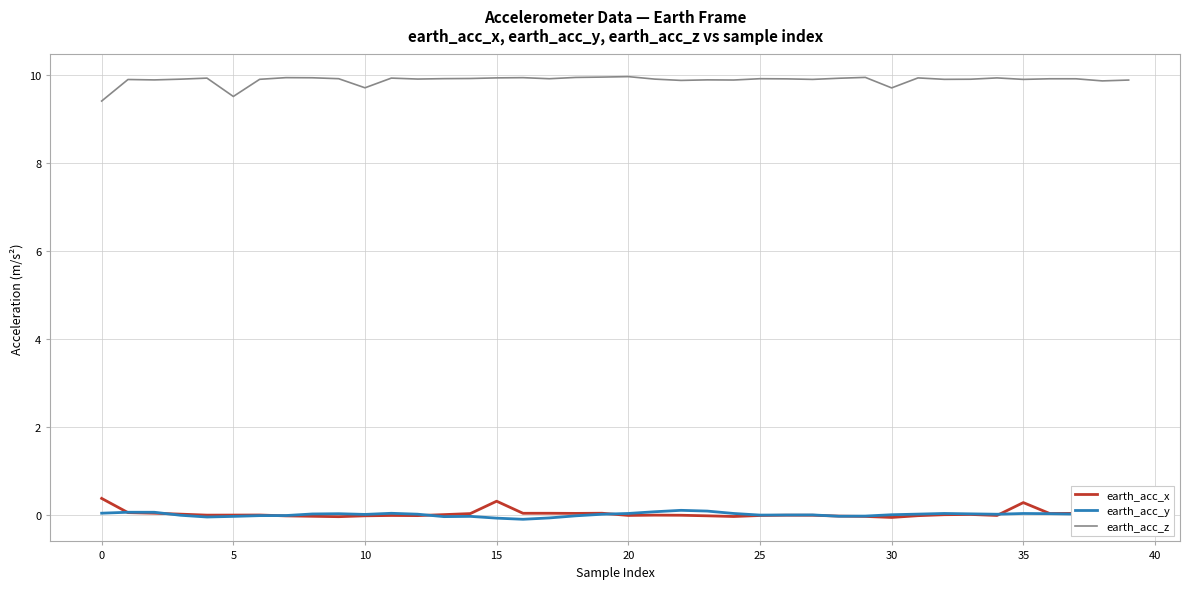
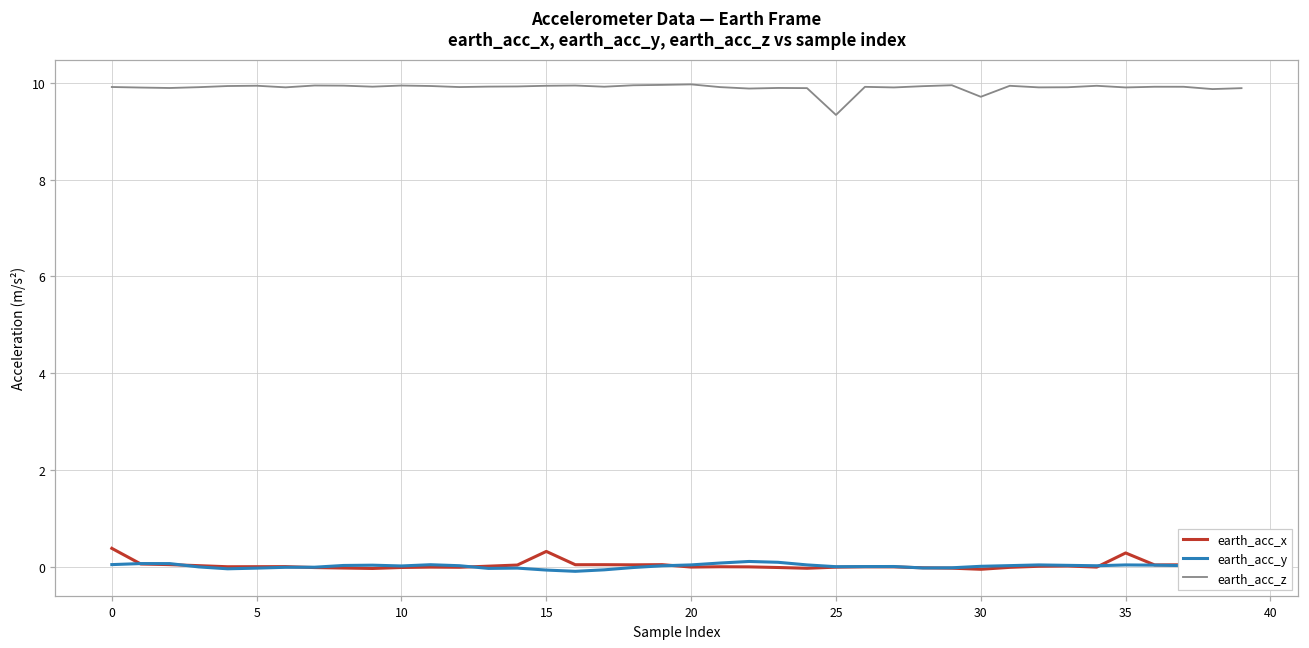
  {
    "earth_acc_x": {
      "0": 0.4,
      "15": 0.3,
      "30": -0.1,
      "35": 0.3
    },
    "earth_acc_y": {
      "0": 0.0,
      "15": -0.1,
      "30": 0.0,
      "35": 0.0
    },
    "earth_acc_z": {
-     "0": 9.4,
-     "5": 9.5,
-     "10": 9.7,
+     "0": 9.9,
+     "5": 9.9,
+     "10": 9.9,
      "15": 9.9,
      "20": 10.0,
-     "25": 9.9,
+     "25": 9.3,
      "30": 9.7,
      "35": 9.9
    }
  }
